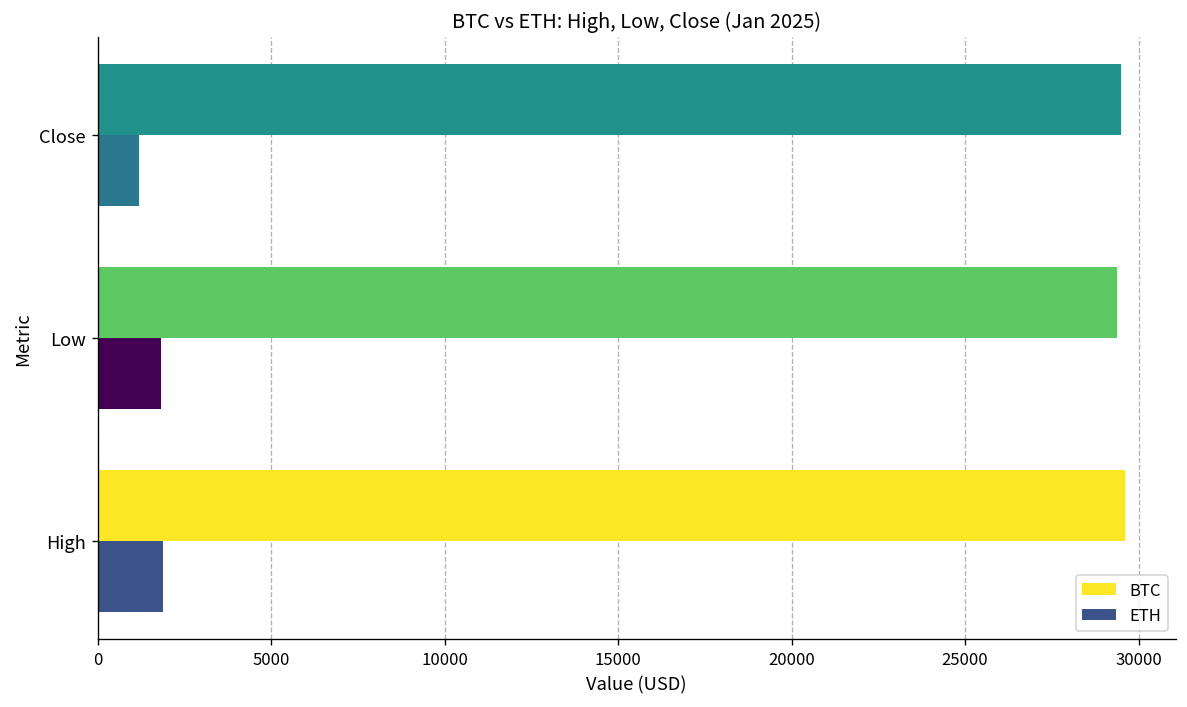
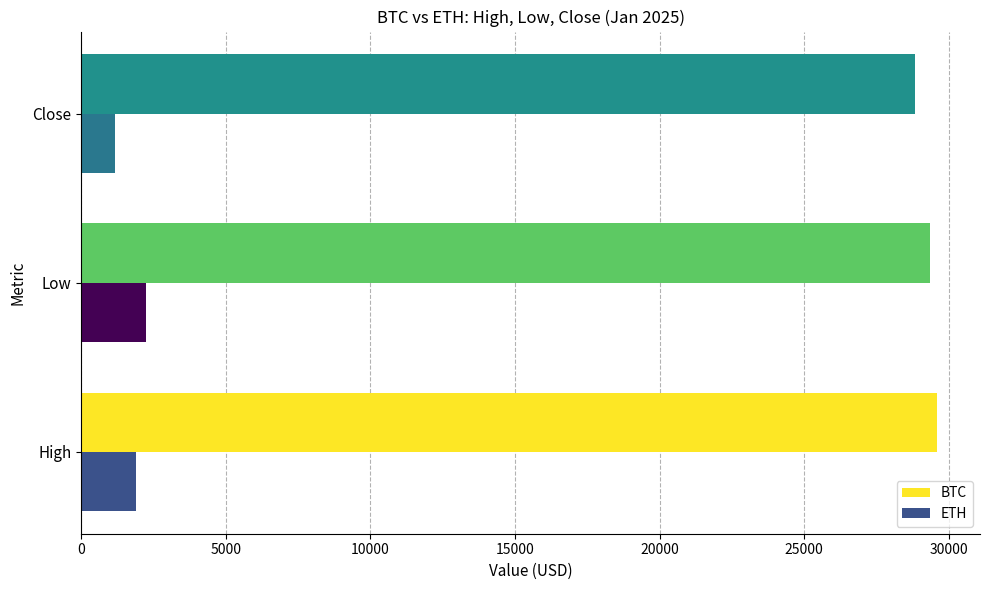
  {
    "BTC": {
-     "Close": 29500,
+     "Close": 28800,
      "Low": 29400,
      "High": 29600
    },
    "ETH": {
      "Close": 1200,
-     "Low": 1800,
+     "Low": 2200,
      "High": 1900
    }
  }
